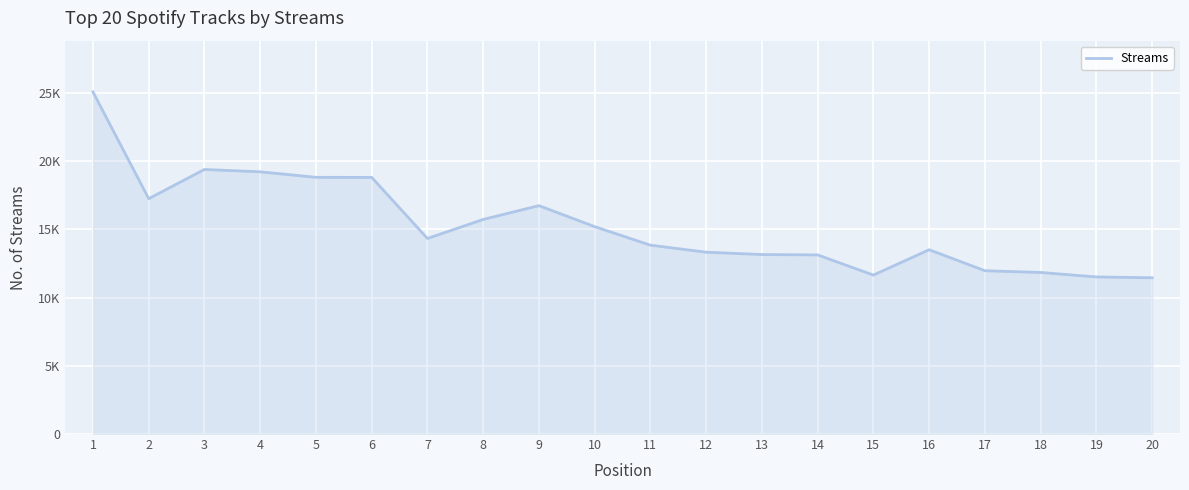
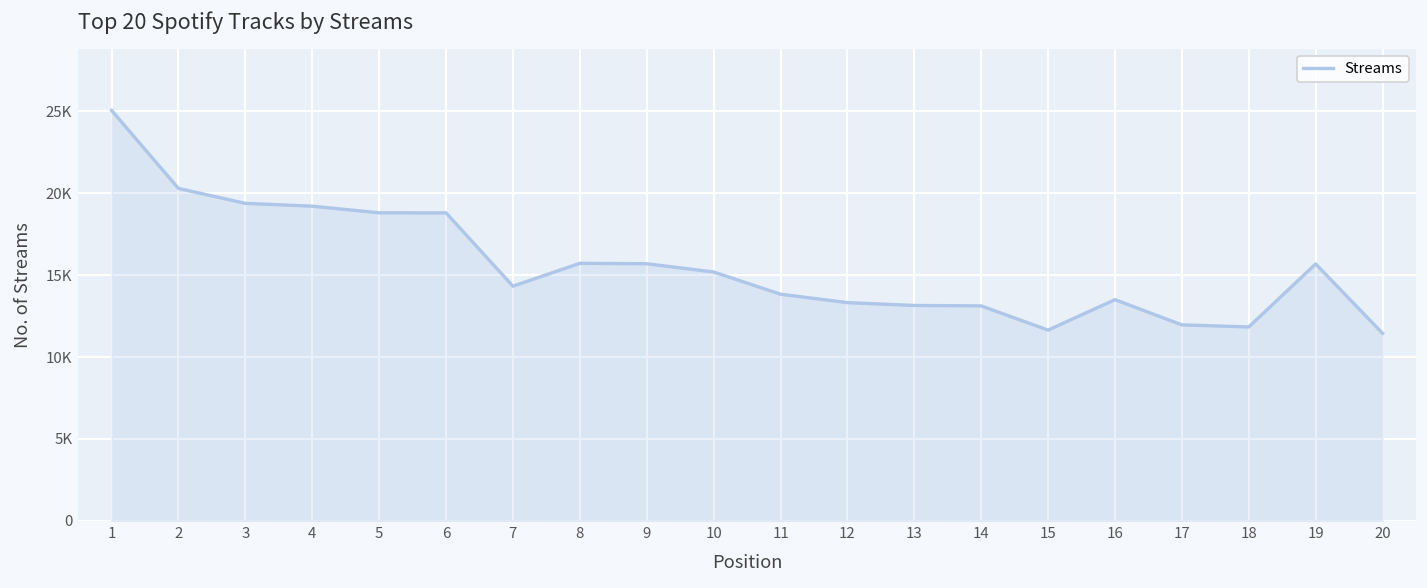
  {
    "1": 25100,
-   "2": 17200,
+   "2": 20300,
    "3": 19400,
    "4": 19200,
    "5": 18800,
    "6": 18800,
    "7": 14300,
    "8": 15700,
-   "9": 16700,
+   "9": 15700,
    "10": 15200,
    "11": 13800,
    "12": 13300,
    "13": 13200,
    "14": 13100,
    "15": 11600,
    "16": 13500,
    "17": 12000,
    "18": 11800,
-   "19": 11500,
+   "19": 15700,
    "20": 11500
  }
